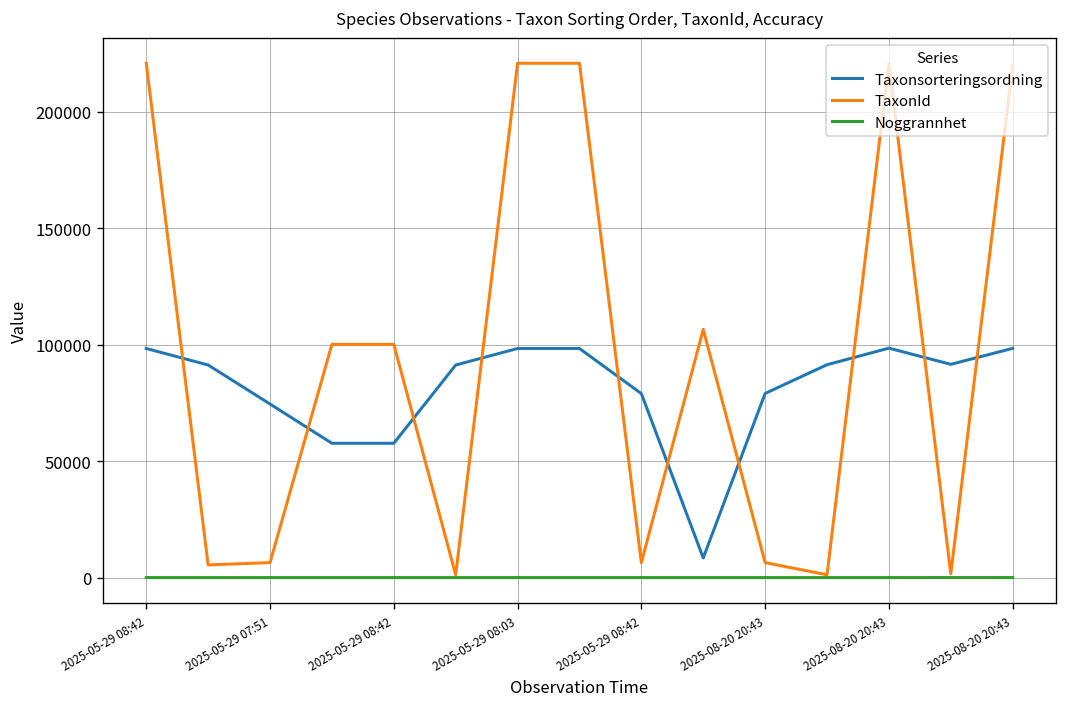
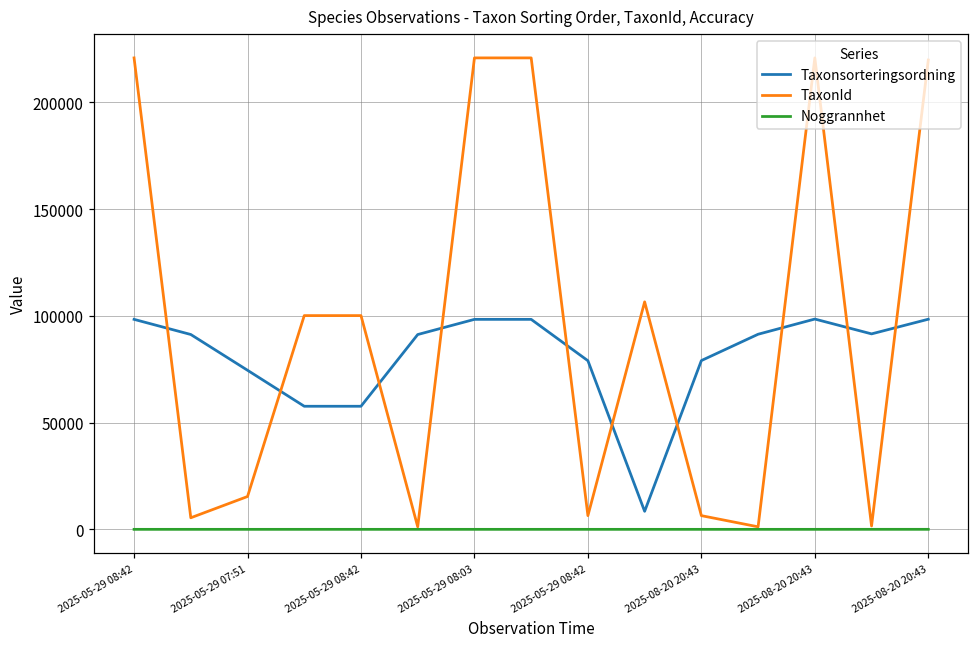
  {
    "Taxonsorteringsordning": {
      "2025-05-29 07:51": 75000
    },
    "TaxonId": {
-     "2025-05-29 07:51": 6000
+     "2025-05-29 07:51": 15000
    },
    "Noggrannhet": {
      "2025-05-29 07:51": 0
    }
  }
